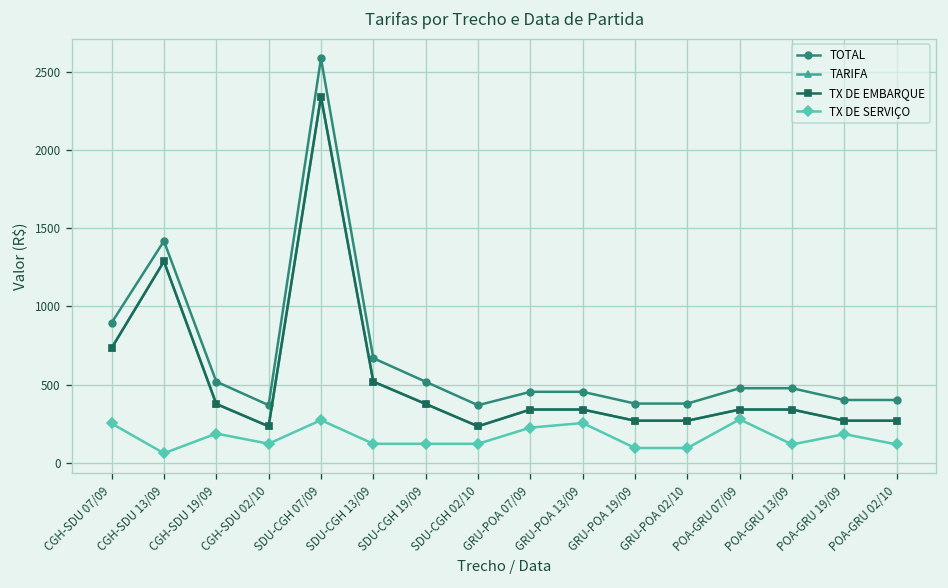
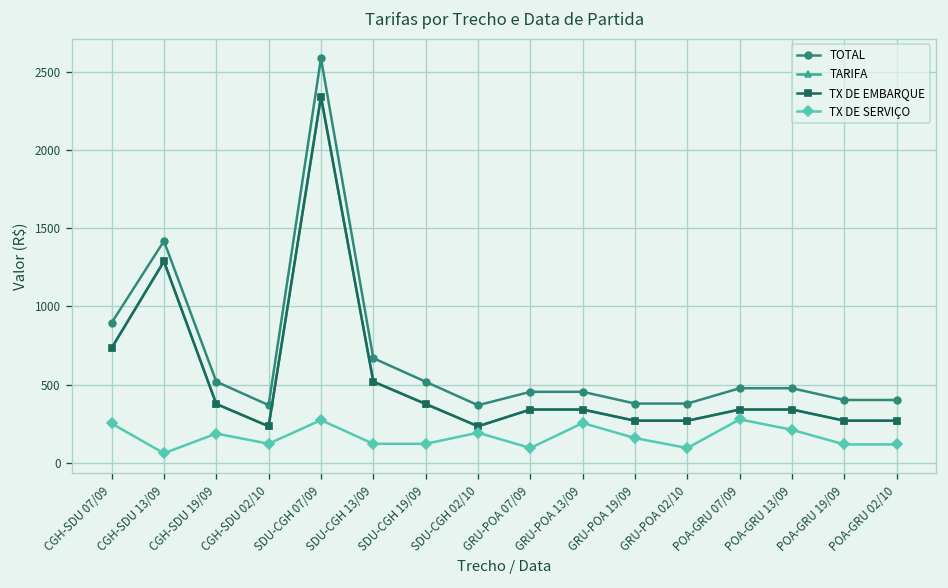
  {
    "TX DE SERVIÇO": {
      "CGH-SDU 07/09": 250,
      "CGH-SDU 13/09": 60,
      "CGH-SDU 19/09": 190,
      "CGH-SDU 02/10": 120,
      "SDU-CGH 07/09": 270,
      "SDU-CGH 13/09": 120,
      "SDU-CGH 19/09": 120,
-     "SDU-CGH 02/10": 120,
-     "GRU-POA 07/09": 230,
+     "SDU-CGH 02/10": 190,
+     "GRU-POA 07/09": 100,
      "GRU-POA 13/09": 260,
-     "GRU-POA 19/09": 100,
+     "GRU-POA 19/09": 160,
      "GRU-POA 02/10": 100,
      "POA-GRU 07/09": 280,
-     "POA-GRU 13/09": 120,
-     "POA-GRU 19/09": 180,
+     "POA-GRU 13/09": 210,
+     "POA-GRU 19/09": 120,
      "POA-GRU 02/10": 120
    }
  }
